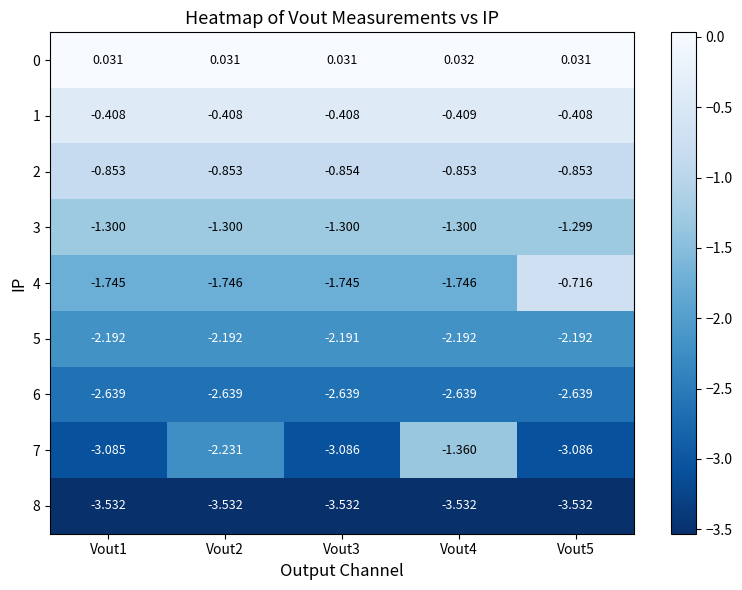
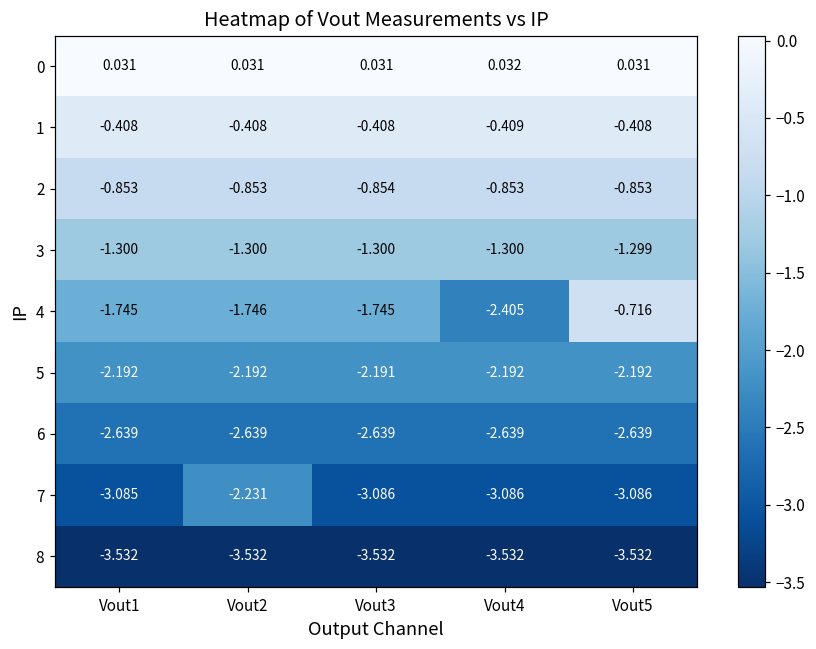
  {
    "0": {
      "Vout1": 0.031,
      "Vout2": 0.031,
      "Vout3": 0.031,
      "Vout4": 0.032,
      "Vout5": 0.031
    },
    "1": {
      "Vout1": -0.408,
      "Vout2": -0.408,
      "Vout3": -0.408,
      "Vout4": -0.409,
      "Vout5": -0.408
    },
    "2": {
      "Vout1": -0.853,
      "Vout2": -0.853,
      "Vout3": -0.854,
      "Vout4": -0.853,
      "Vout5": -0.853
    },
    "3": {
      "Vout1": -1.300,
      "Vout2": -1.300,
      "Vout3": -1.300,
      "Vout4": -1.300,
      "Vout5": -1.299
    },
    "4": {
      "Vout1": -1.745,
      "Vout2": -1.746,
      "Vout3": -1.745,
-     "Vout4": -1.746,
+     "Vout4": -2.405,
      "Vout5": -0.716
    },
    "5": {
      "Vout1": -2.192,
      "Vout2": -2.192,
      "Vout3": -2.191,
      "Vout4": -2.192,
      "Vout5": -2.192
    },
    "6": {
      "Vout1": -2.639,
      "Vout2": -2.639,
      "Vout3": -2.639,
      "Vout4": -2.639,
      "Vout5": -2.639
    },
    "7": {
      "Vout1": -3.085,
      "Vout2": -2.231,
      "Vout3": -3.086,
-     "Vout4": -1.360,
+     "Vout4": -3.086,
      "Vout5": -3.086
    },
    "8": {
      "Vout1": -3.532,
      "Vout2": -3.532,
      "Vout3": -3.532,
      "Vout4": -3.532,
      "Vout5": -3.532
    }
  }
